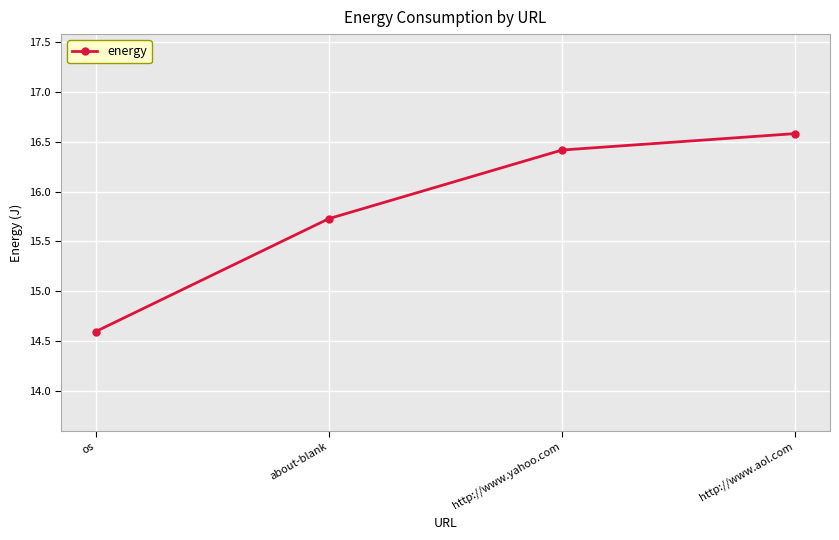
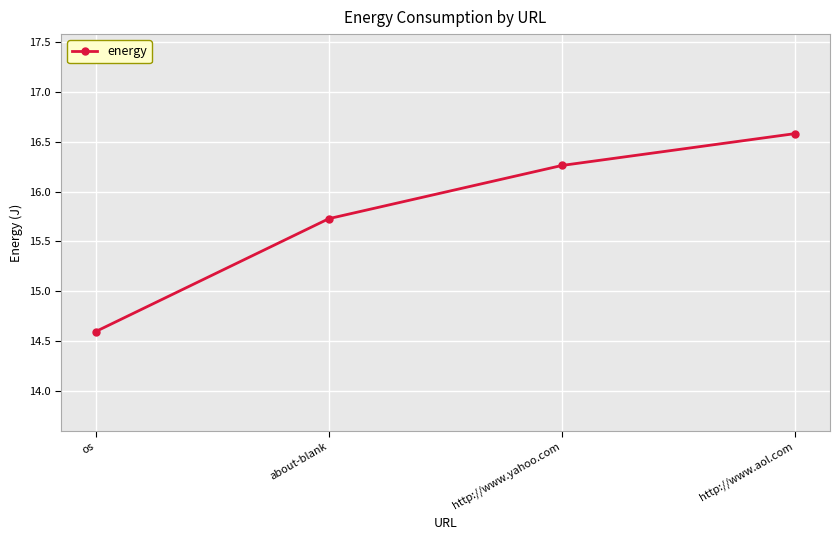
  {
    "os": 14.6,
    "about-blank": 15.7,
-   "http://www.yahoo.com": 16.4,
+   "http://www.yahoo.com": 16.3,
    "http://www.aol.com": 16.6
  }
